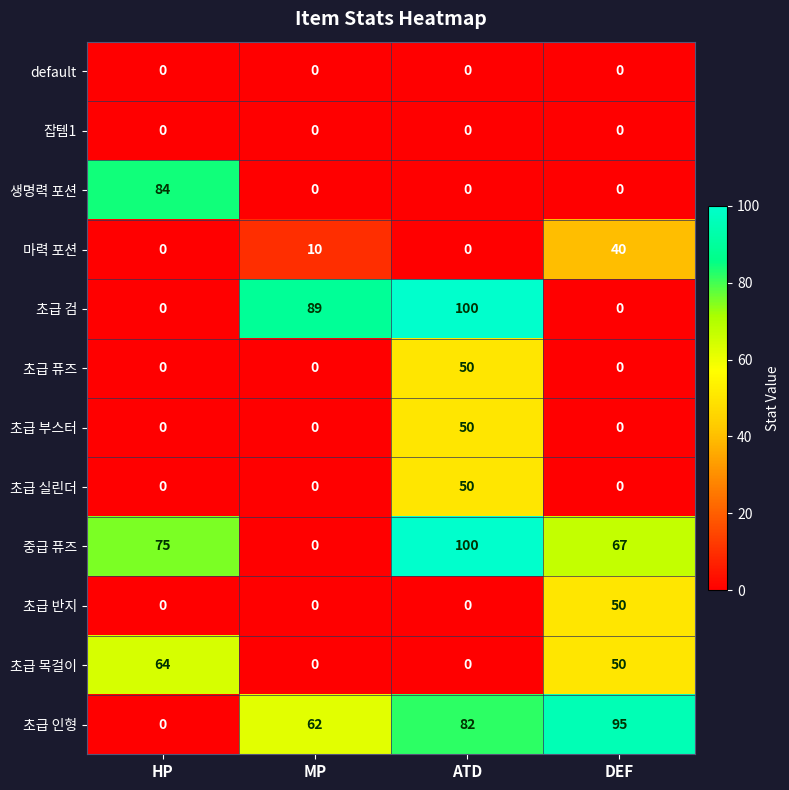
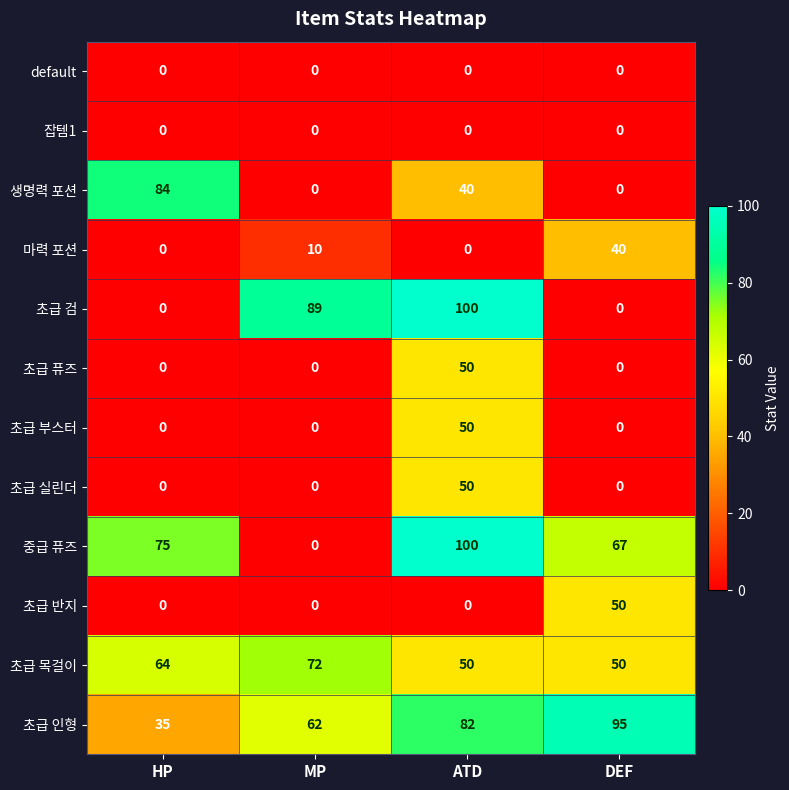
  {
    "default": {
      "HP": 0,
      "MP": 0,
      "ATD": 0,
      "DEF": 0
    },
    "잡템1": {
      "HP": 0,
      "MP": 0,
      "ATD": 0,
      "DEF": 0
    },
    "생명력 포션": {
      "HP": 84,
      "MP": 0,
-     "ATD": 0,
+     "ATD": 40,
      "DEF": 0
    },
    "마력 포션": {
      "HP": 0,
      "MP": 10,
      "ATD": 0,
      "DEF": 40
    },
    "초급 검": {
      "HP": 0,
      "MP": 89,
      "ATD": 100,
      "DEF": 0
    },
    "초급 퓨즈": {
      "HP": 0,
      "MP": 0,
      "ATD": 50,
      "DEF": 0
    },
    "초급 부스터": {
      "HP": 0,
      "MP": 0,
      "ATD": 50,
      "DEF": 0
    },
    "초급 실린더": {
      "HP": 0,
      "MP": 0,
      "ATD": 50,
      "DEF": 0
    },
    "중급 퓨즈": {
      "HP": 75,
      "MP": 0,
      "ATD": 100,
      "DEF": 67
    },
    "초급 반지": {
      "HP": 0,
      "MP": 0,
      "ATD": 0,
      "DEF": 50
    },
    "초급 목걸이": {
      "HP": 64,
-     "MP": 0,
-     "ATD": 0,
+     "MP": 72,
+     "ATD": 50,
      "DEF": 50
    },
    "초급 인형": {
-     "HP": 0,
+     "HP": 35,
      "MP": 62,
      "ATD": 82,
      "DEF": 95
    }
  }
